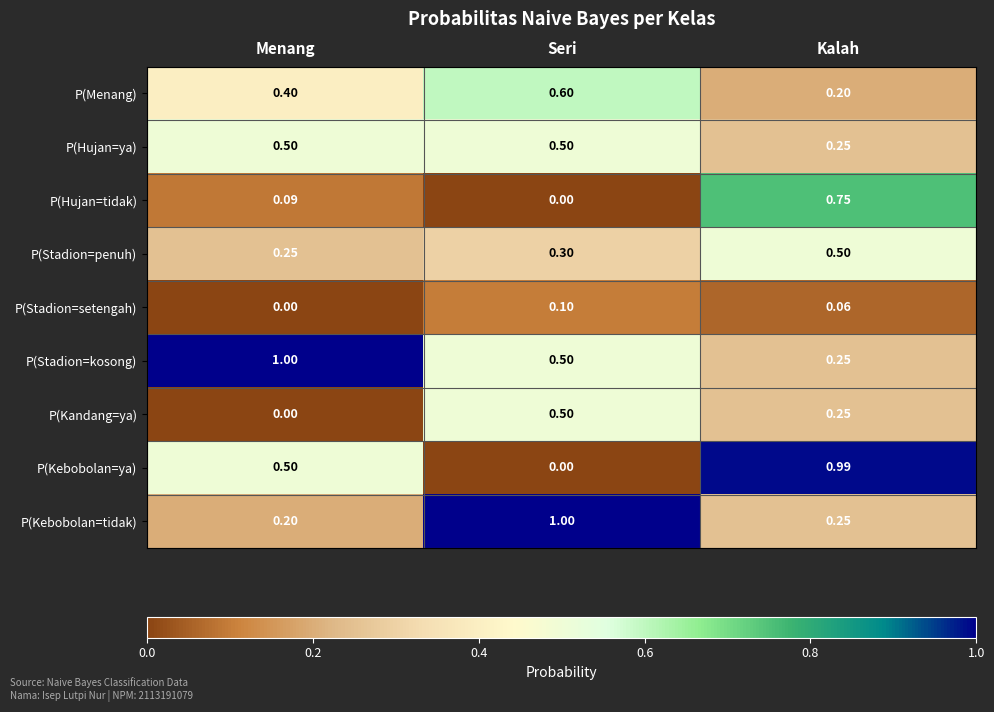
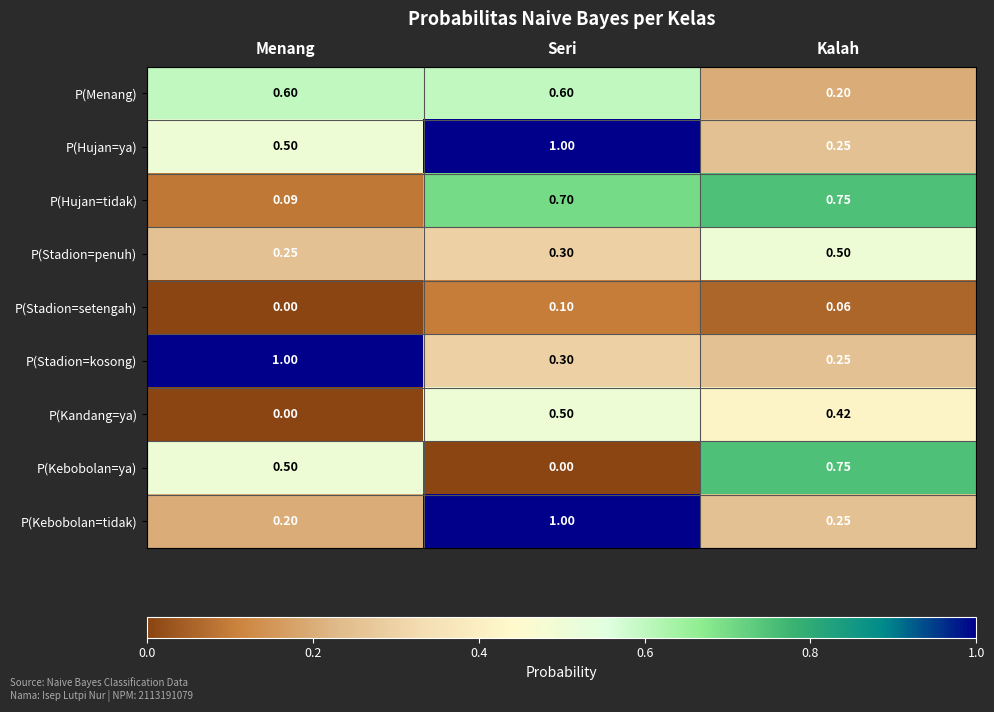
  {
    "P(Menang)": {
-     "Menang": 0.40,
+     "Menang": 0.60,
      "Seri": 0.60,
      "Kalah": 0.20
    },
    "P(Hujan=ya)": {
      "Menang": 0.50,
-     "Seri": 0.50,
+     "Seri": 1.00,
      "Kalah": 0.25
    },
    "P(Hujan=tidak)": {
      "Menang": 0.09,
-     "Seri": 0.00,
+     "Seri": 0.70,
      "Kalah": 0.75
    },
    "P(Stadion=penuh)": {
      "Menang": 0.25,
      "Seri": 0.30,
      "Kalah": 0.50
    },
    "P(Stadion=setengah)": {
      "Menang": 0.00,
      "Seri": 0.10,
      "Kalah": 0.06
    },
    "P(Stadion=kosong)": {
      "Menang": 1.00,
-     "Seri": 0.50,
+     "Seri": 0.30,
      "Kalah": 0.25
    },
    "P(Kandang=ya)": {
      "Menang": 0.00,
      "Seri": 0.50,
-     "Kalah": 0.25
+     "Kalah": 0.42
    },
    "P(Kebobolan=ya)": {
      "Menang": 0.50,
      "Seri": 0.00,
-     "Kalah": 0.99
+     "Kalah": 0.75
    },
    "P(Kebobolan=tidak)": {
      "Menang": 0.20,
      "Seri": 1.00,
      "Kalah": 0.25
    }
  }
